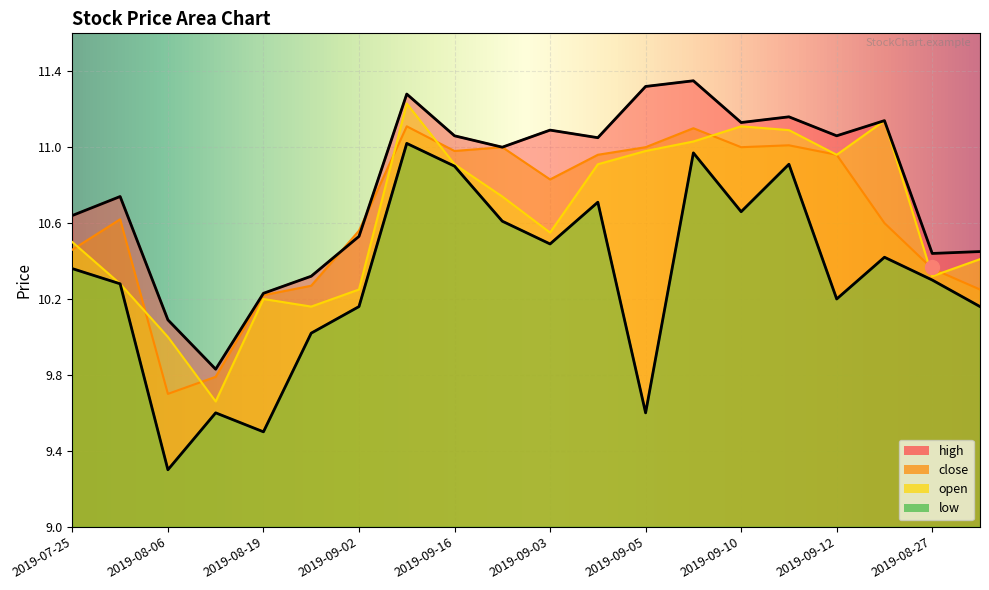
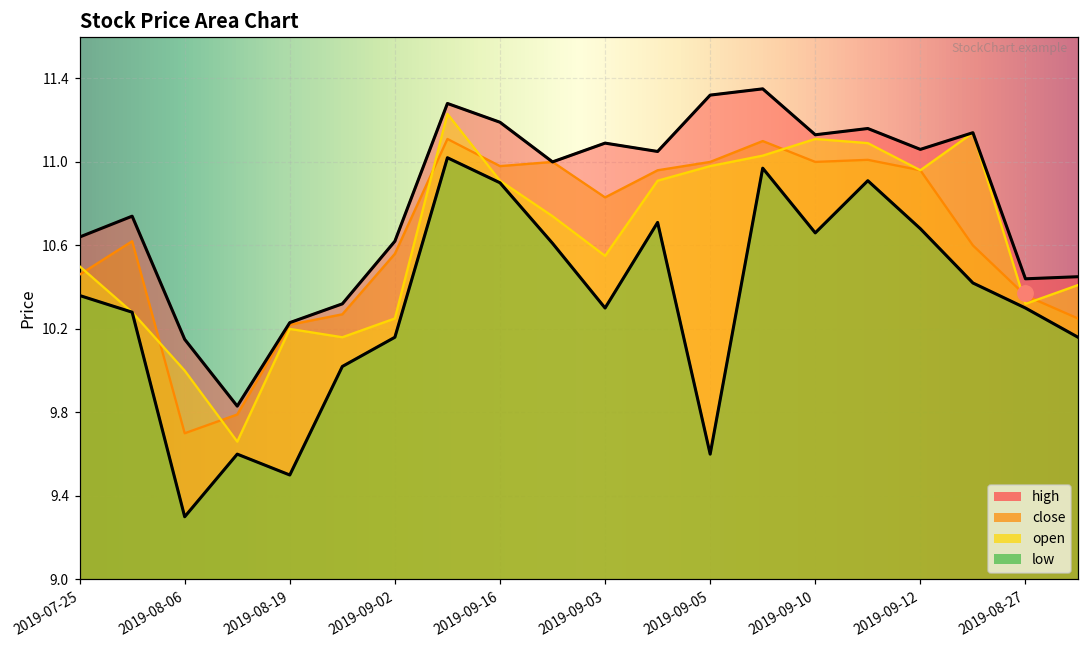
  {
    "high": {
      "2019-07-25": 10.64,
-     "2019-08-06": 10.09,
-     "2019-09-02": 10.53,
-     "2019-09-16": 11.06,
+     "2019-08-06": 10.15,
+     "2019-09-02": 10.62,
+     "2019-09-16": 11.19,
      "2019-09-03": 11.09,
      "2019-09-05": 11.32,
      "2019-09-10": 11.13,
      "2019-09-12": 11.06,
      "2019-08-27": 10.44
    },
    "low": {
      "2019-07-25": 10.36,
      "2019-08-06": 9.30,
      "2019-08-19": 9.50,
      "2019-09-02": 10.16,
-     "2019-09-03": 10.49,
+     "2019-09-03": 10.30,
      "2019-09-05": 9.60,
      "2019-09-10": 10.66,
-     "2019-09-12": 10.20,
+     "2019-09-12": 10.68,
      "2019-08-27": 10.30
    }
  }
